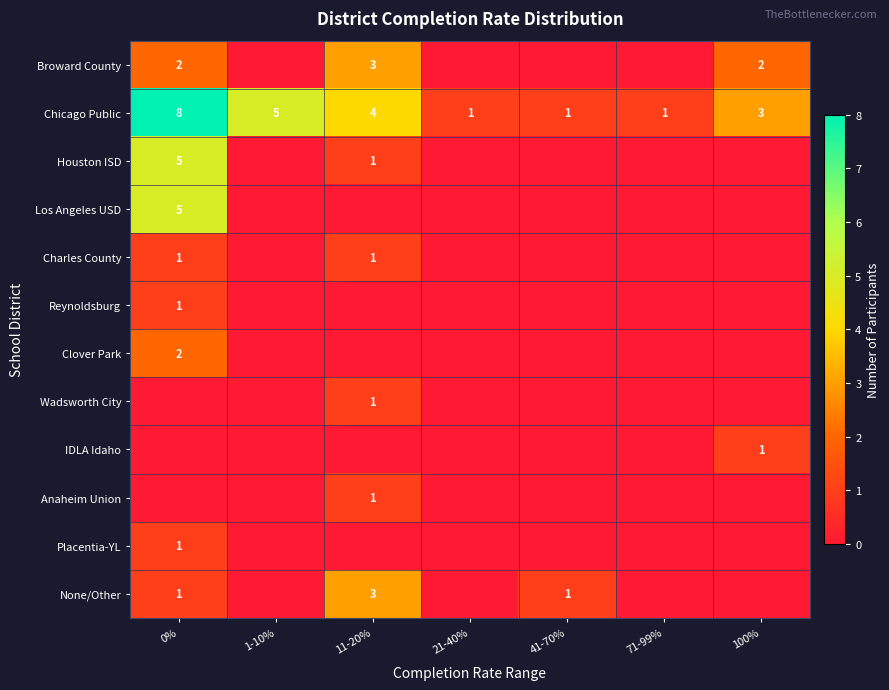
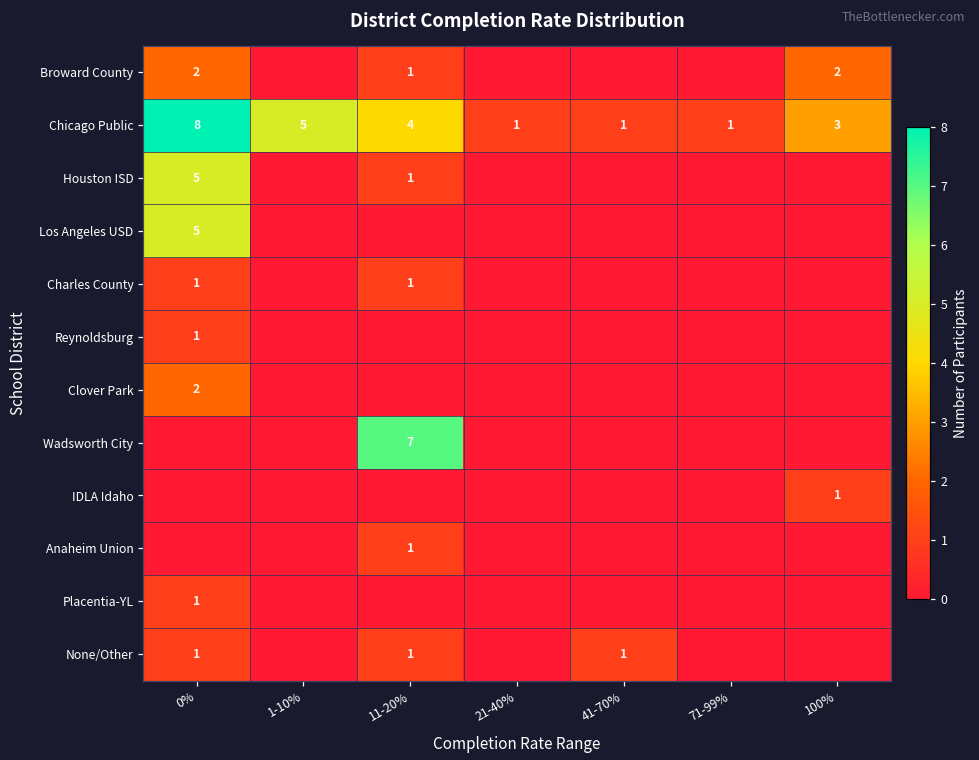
  {
    "Broward County": {
      "0%": 2,
-     "11-20%": 3,
+     "11-20%": 1,
      "100%": 2
    },
    "Chicago Public": {
      "0%": 8,
      "1-10%": 5,
      "11-20%": 4,
      "21-40%": 1,
      "41-70%": 1,
      "71-99%": 1,
      "100%": 3
    },
    "Houston ISD": {
      "0%": 5,
      "11-20%": 1
    },
    "Los Angeles USD": {
      "0%": 5
    },
    "Charles County": {
      "0%": 1,
      "11-20%": 1
    },
    "Reynoldsburg": {
      "0%": 1
    },
    "Clover Park": {
      "0%": 2
    },
    "Wadsworth City": {
-     "11-20%": 1
+     "11-20%": 7
    },
    "IDLA Idaho": {
      "100%": 1
    },
    "Anaheim Union": {
      "11-20%": 1
    },
    "Placentia-YL": {
      "0%": 1
    },
    "None/Other": {
      "0%": 1,
-     "11-20%": 3,
+     "11-20%": 1,
      "41-70%": 1
    }
  }
